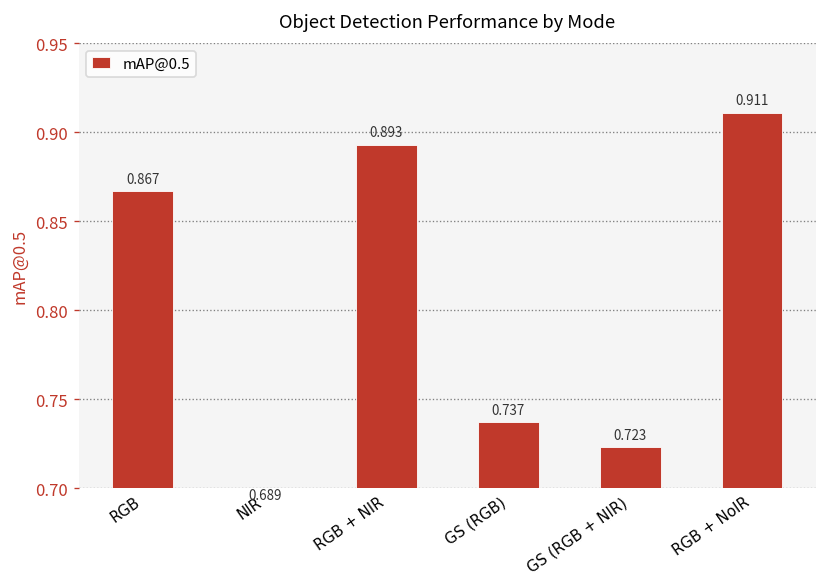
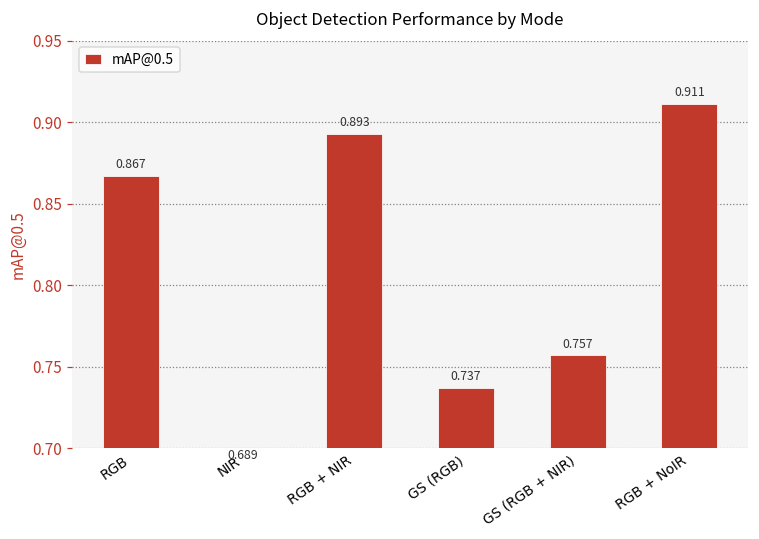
  {
    "RGB": 0.867,
    "RGB + NIR": 0.893,
    "GS (RGB)": 0.737,
-   "GS (RGB + NIR)": 0.723,
+   "GS (RGB + NIR)": 0.757,
    "RGB + NoIR": 0.911
  }
